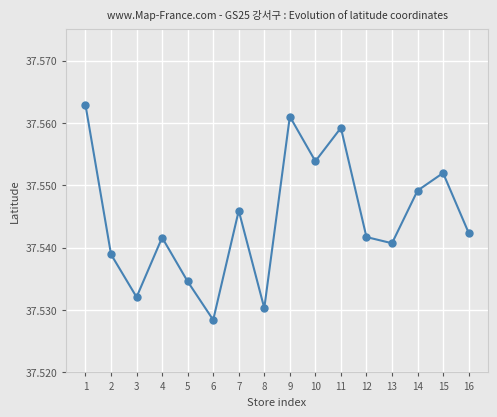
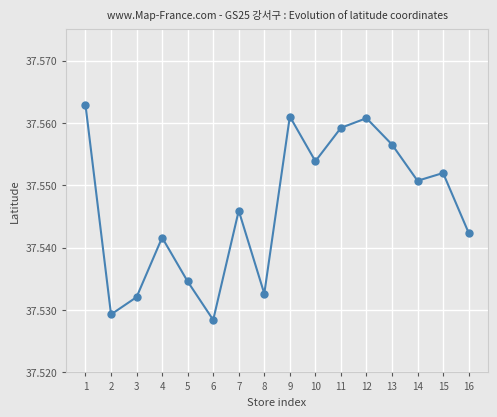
  {
    "1": 37.563,
-   "2": 37.539,
+   "2": 37.529,
    "3": 37.532,
    "4": 37.542,
    "5": 37.535,
    "6": 37.528,
    "7": 37.546,
-   "8": 37.530,
+   "8": 37.533,
    "9": 37.561,
    "10": 37.554,
    "11": 37.559,
-   "12": 37.542,
-   "13": 37.541,
-   "14": 37.549,
+   "12": 37.561,
+   "13": 37.557,
+   "14": 37.551,
    "15": 37.552,
    "16": 37.542
  }
